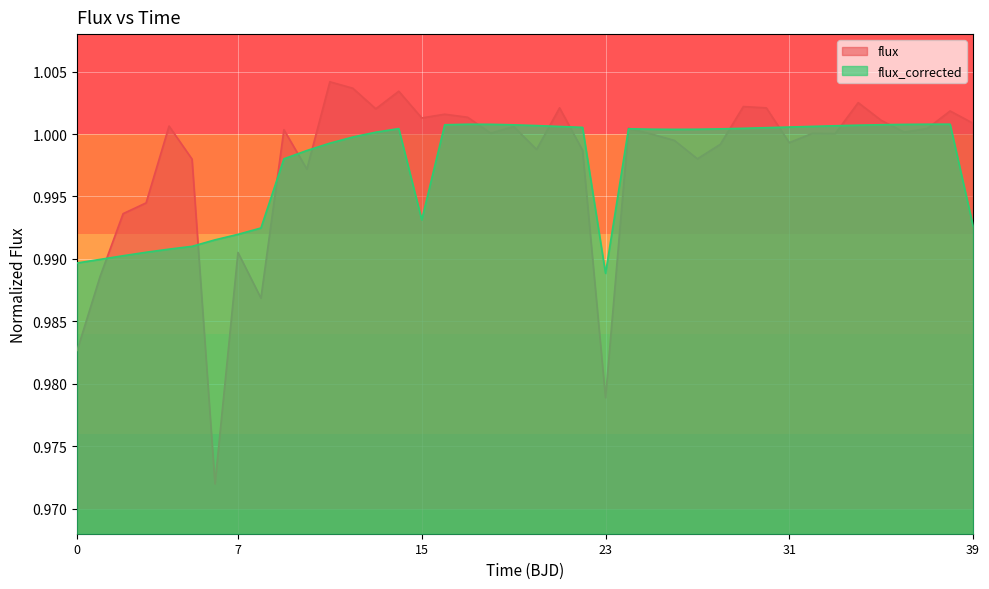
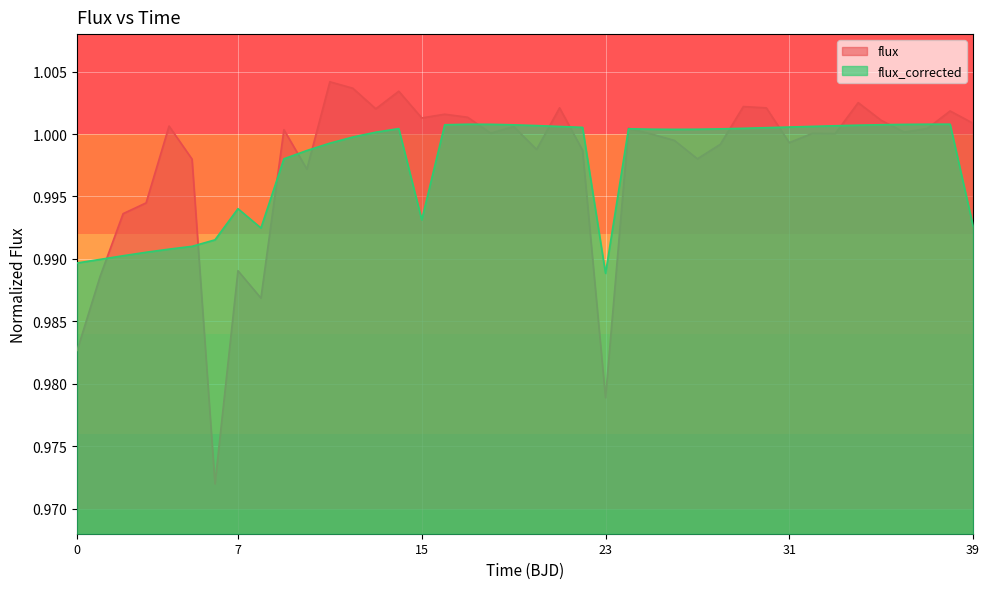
  {
    "flux": {
      "0": 0.9827,
-     "7": 0.9905,
+     "7": 0.9891,
      "15": 1.0013,
      "23": 0.9789,
      "31": 0.9993,
      "39": 1.0009
    },
    "flux_corrected": {
      "0": 0.9897,
-     "7": 0.9920,
+     "7": 0.9940,
      "15": 0.9931,
      "23": 0.9889,
      "31": 1.0006,
      "39": 0.9926
    }
  }
